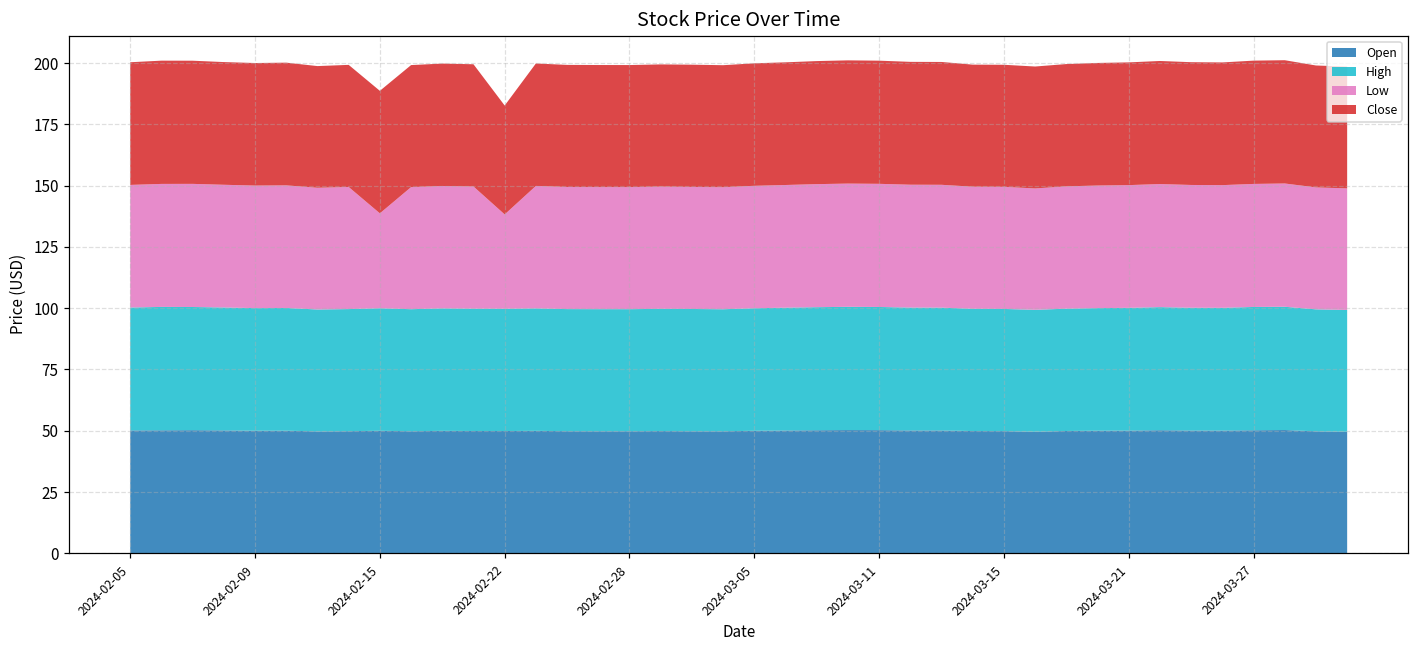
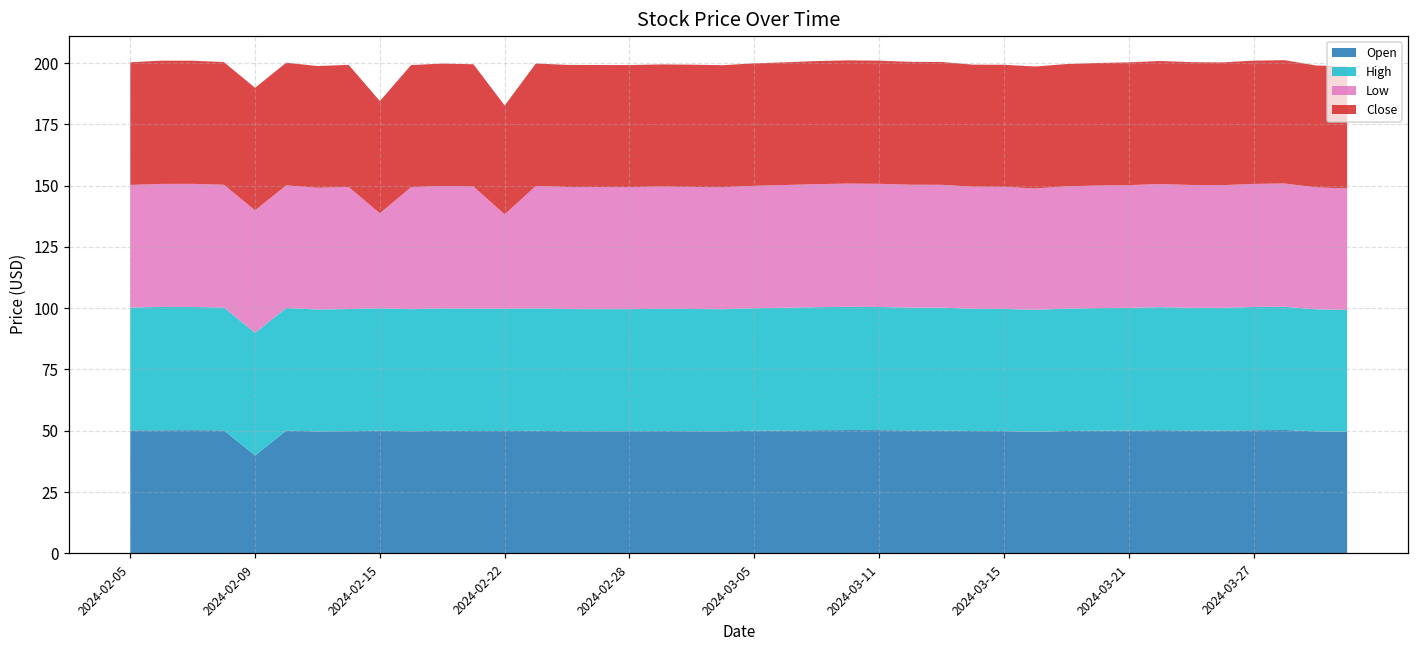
  {
    "Open": {
      "2024-02-05": 50,
-     "2024-02-09": 50,
+     "2024-02-09": 40,
      "2024-02-15": 50,
      "2024-02-22": 50,
      "2024-02-28": 50,
      "2024-03-05": 50,
      "2024-03-11": 50,
      "2024-03-15": 50,
      "2024-03-21": 50,
      "2024-03-27": 50
    },
    "High": {
      "2024-02-05": 50,
      "2024-02-09": 50,
      "2024-02-15": 50,
      "2024-02-22": 50,
      "2024-02-28": 50,
      "2024-03-05": 50,
      "2024-03-11": 50,
      "2024-03-15": 50,
      "2024-03-21": 50,
      "2024-03-27": 50
    },
    "Low": {
      "2024-02-05": 50,
      "2024-02-09": 50,
      "2024-02-15": 39,
      "2024-02-22": 38,
      "2024-02-28": 50,
      "2024-03-05": 50,
      "2024-03-11": 50,
      "2024-03-15": 50,
      "2024-03-21": 50,
      "2024-03-27": 50
    },
    "Close": {
      "2024-02-05": 50,
      "2024-02-09": 50,
-     "2024-02-15": 50,
+     "2024-02-15": 46,
      "2024-02-22": 44,
      "2024-02-28": 50,
      "2024-03-05": 50,
      "2024-03-11": 50,
      "2024-03-15": 50,
      "2024-03-21": 50,
      "2024-03-27": 50
    }
  }
